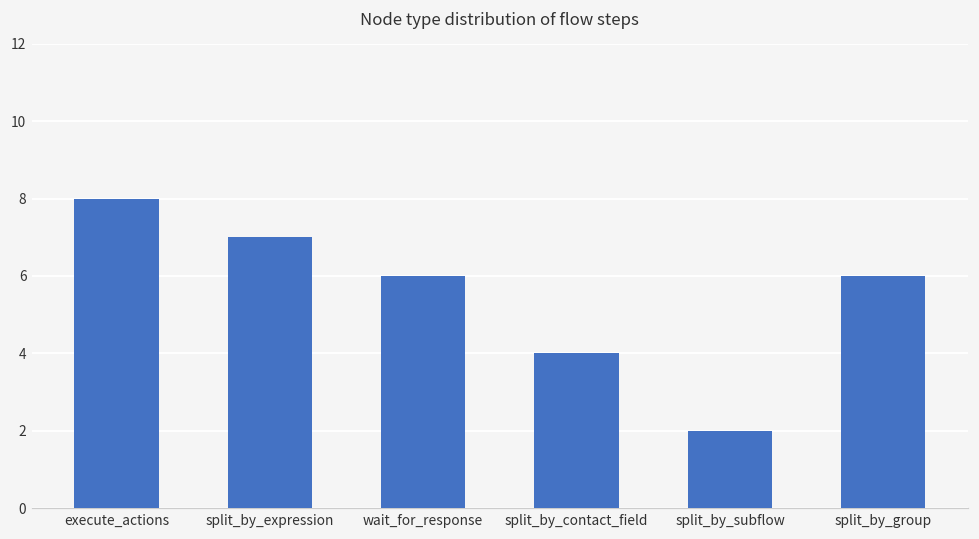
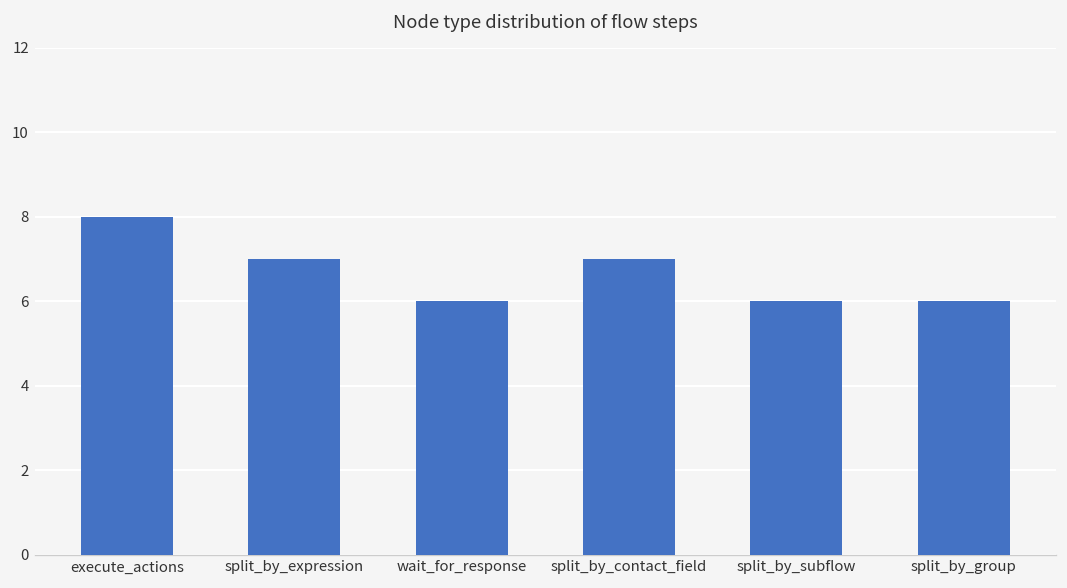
  {
    "execute_actions": 8,
    "split_by_expression": 7,
    "wait_for_response": 6,
-   "split_by_contact_field": 4,
-   "split_by_subflow": 2,
+   "split_by_contact_field": 7,
+   "split_by_subflow": 6,
    "split_by_group": 6
  }
